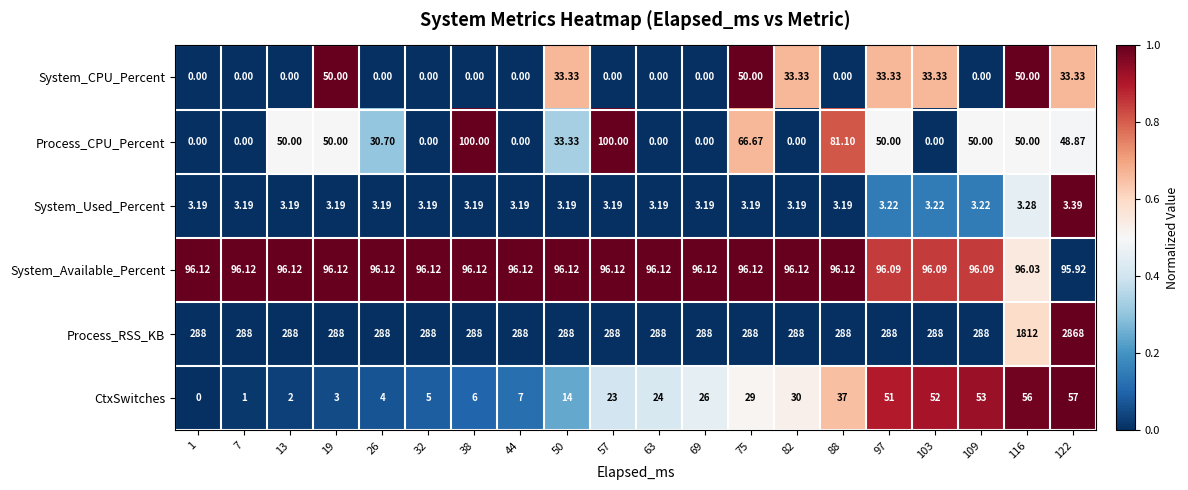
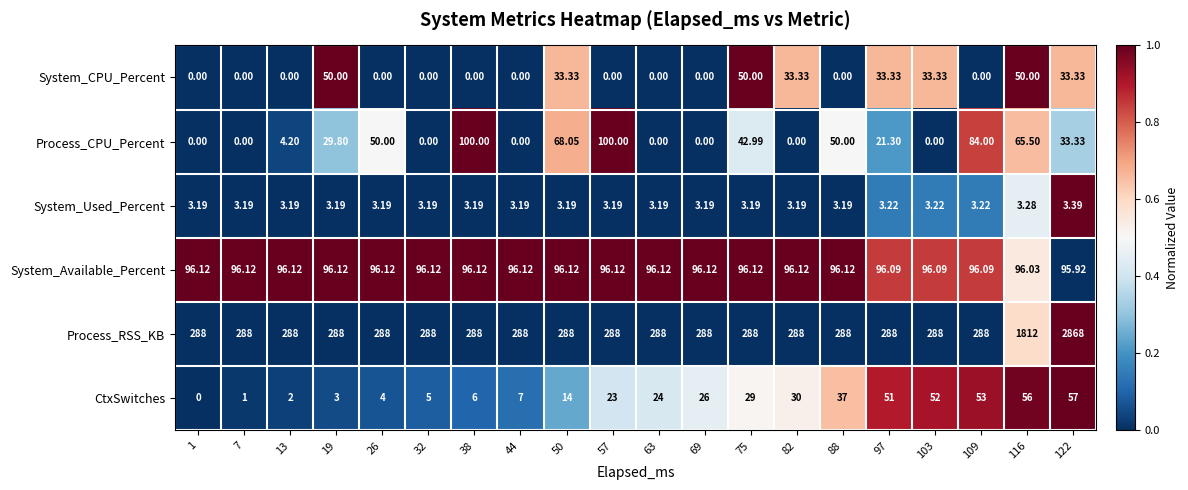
  {
    "System_CPU_Percent": {
      "1": 0.00,
      "7": 0.00,
      "13": 0.00,
      "19": 50.00,
      "26": 0.00,
      "32": 0.00,
      "38": 0.00,
      "44": 0.00,
      "50": 33.33,
      "57": 0.00,
      "63": 0.00,
      "69": 0.00,
      "75": 50.00,
      "82": 33.33,
      "88": 0.00,
      "97": 33.33,
      "103": 33.33,
      "109": 0.00,
      "116": 50.00,
      "122": 33.33
    },
    "Process_CPU_Percent": {
      "1": 0.00,
      "7": 0.00,
-     "13": 50.00,
-     "19": 50.00,
-     "26": 30.70,
+     "13": 4.20,
+     "19": 29.80,
+     "26": 50.00,
      "32": 0.00,
      "38": 100.00,
      "44": 0.00,
-     "50": 33.33,
+     "50": 68.05,
      "57": 100.00,
      "63": 0.00,
      "69": 0.00,
-     "75": 66.67,
+     "75": 42.99,
      "82": 0.00,
-     "88": 81.10,
-     "97": 50.00,
+     "88": 50.00,
+     "97": 21.30,
      "103": 0.00,
-     "109": 50.00,
-     "116": 50.00,
-     "122": 48.87
+     "109": 84.00,
+     "116": 65.50,
+     "122": 33.33
    },
    "System_Used_Percent": {
      "1": 3.19,
      "7": 3.19,
      "13": 3.19,
      "19": 3.19,
      "26": 3.19,
      "32": 3.19,
      "38": 3.19,
      "44": 3.19,
      "50": 3.19,
      "57": 3.19,
      "63": 3.19,
      "69": 3.19,
      "75": 3.19,
      "82": 3.19,
      "88": 3.19,
      "97": 3.22,
      "103": 3.22,
      "109": 3.22,
      "116": 3.28,
      "122": 3.39
    },
    "System_Available_Percent": {
      "1": 96.12,
      "7": 96.12,
      "13": 96.12,
      "19": 96.12,
      "26": 96.12,
      "32": 96.12,
      "38": 96.12,
      "44": 96.12,
      "50": 96.12,
      "57": 96.12,
      "63": 96.12,
      "69": 96.12,
      "75": 96.12,
      "82": 96.12,
      "88": 96.12,
      "97": 96.09,
      "103": 96.09,
      "109": 96.09,
      "116": 96.03,
      "122": 95.92
    },
    "Process_RSS_KB": {
      "1": 288,
      "7": 288,
      "13": 288,
      "19": 288,
      "26": 288,
      "32": 288,
      "38": 288,
      "44": 288,
      "50": 288,
      "57": 288,
      "63": 288,
      "69": 288,
      "75": 288,
      "82": 288,
      "88": 288,
      "97": 288,
      "103": 288,
      "109": 288,
      "116": 1812,
      "122": 2868
    },
    "CtxSwitches": {
      "1": 0,
      "7": 1,
      "13": 2,
      "19": 3,
      "26": 4,
      "32": 5,
      "38": 6,
      "44": 7,
      "50": 14,
      "57": 23,
      "63": 24,
      "69": 26,
      "75": 29,
      "82": 30,
      "88": 37,
      "97": 51,
      "103": 52,
      "109": 53,
      "116": 56,
      "122": 57
    }
  }
